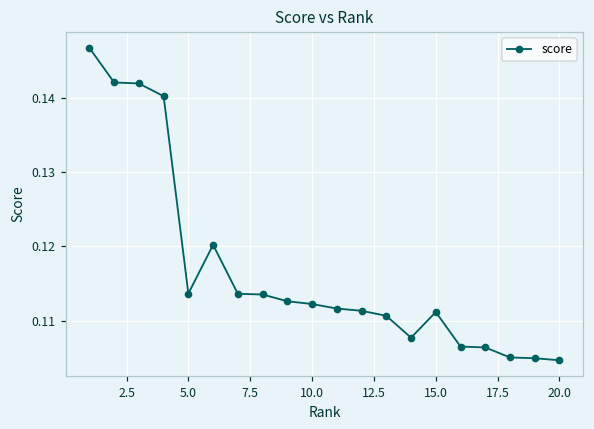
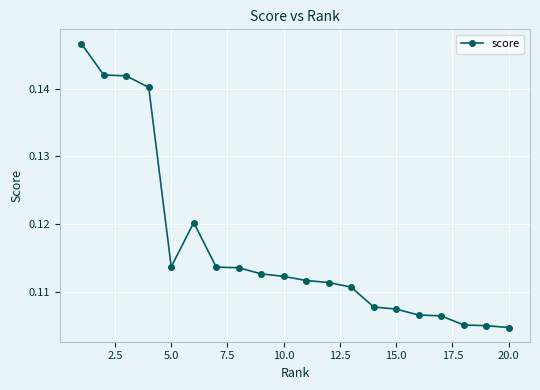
  {
    "5.0": 0.114,
    "10.0": 0.112,
-   "15.0": 0.111,
+   "15.0": 0.107,
    "20.0": 0.105
  }
